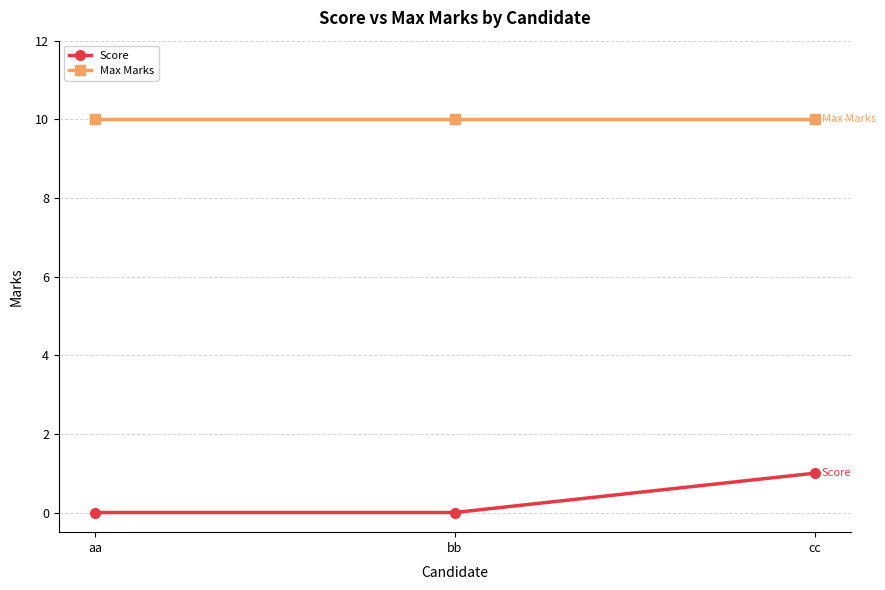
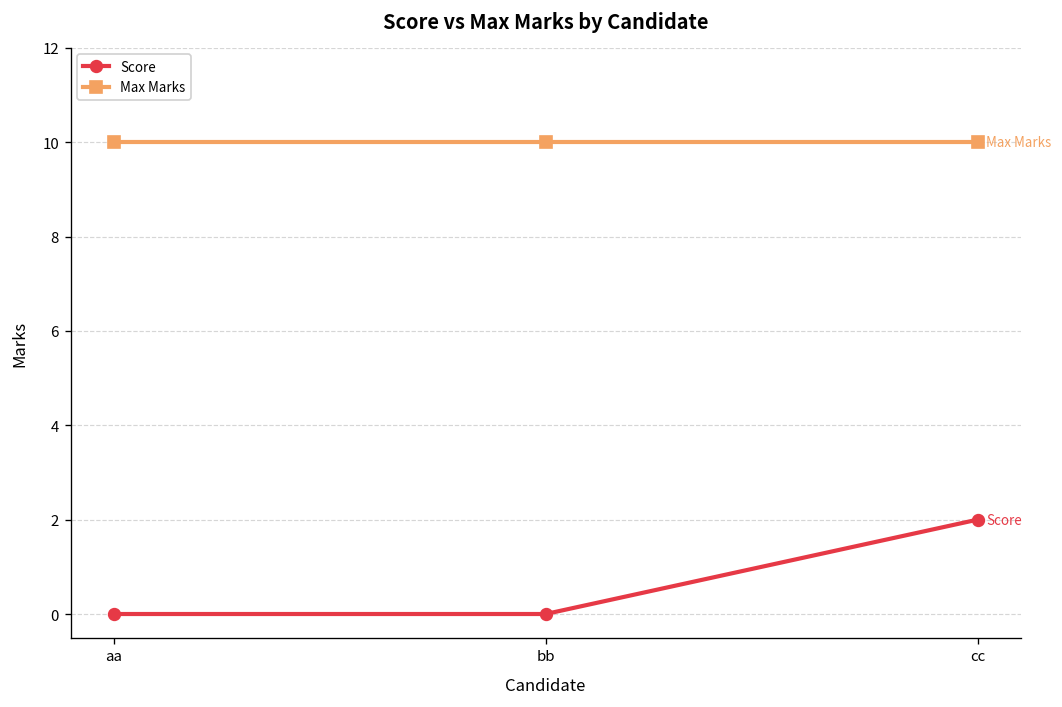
  {
    "Score": {
      "aa": 0,
      "bb": 0,
-     "cc": 1
+     "cc": 2
    },
    "Max Marks": {
      "aa": 10,
      "bb": 10,
      "cc": 10
    }
  }
